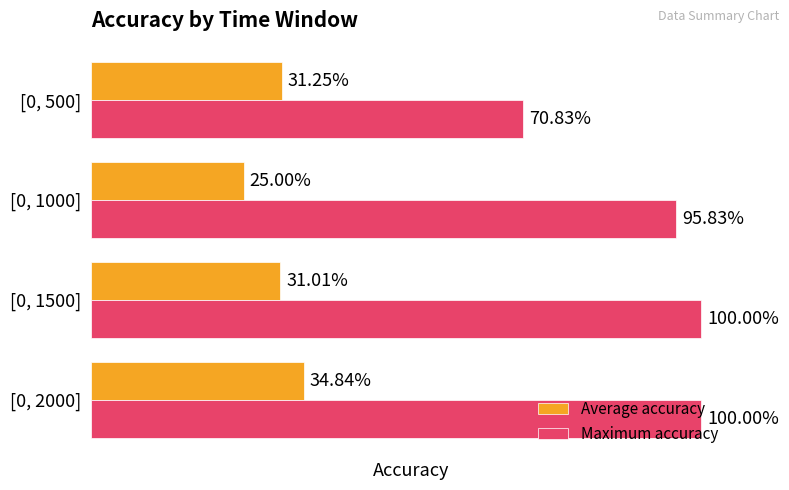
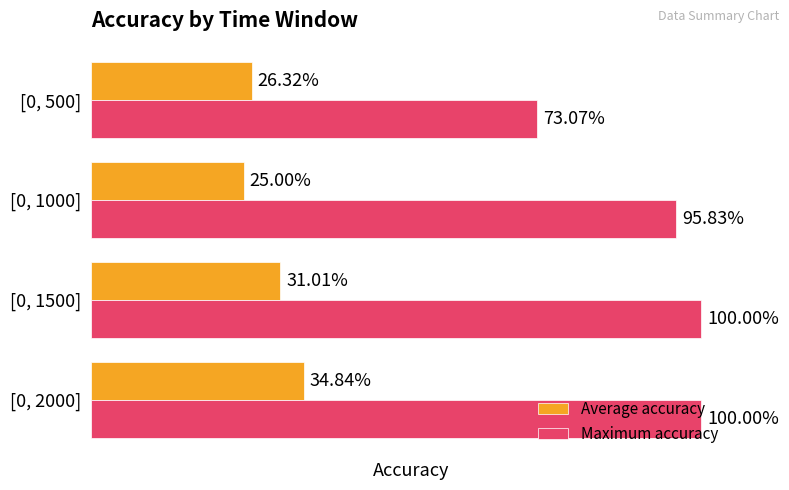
  {
    "Average accuracy": {
-     "[0, 500]": "31.25%",
+     "[0, 500]": "26.32%",
      "[0, 1000]": "25.00%",
      "[0, 1500]": "31.01%",
      "[0, 2000]": "34.84%"
    },
    "Maximum accuracy": {
-     "[0, 500]": "70.83%",
+     "[0, 500]": "73.07%",
      "[0, 1000]": "95.83%",
      "[0, 1500]": "100.00%"
    }
  }
